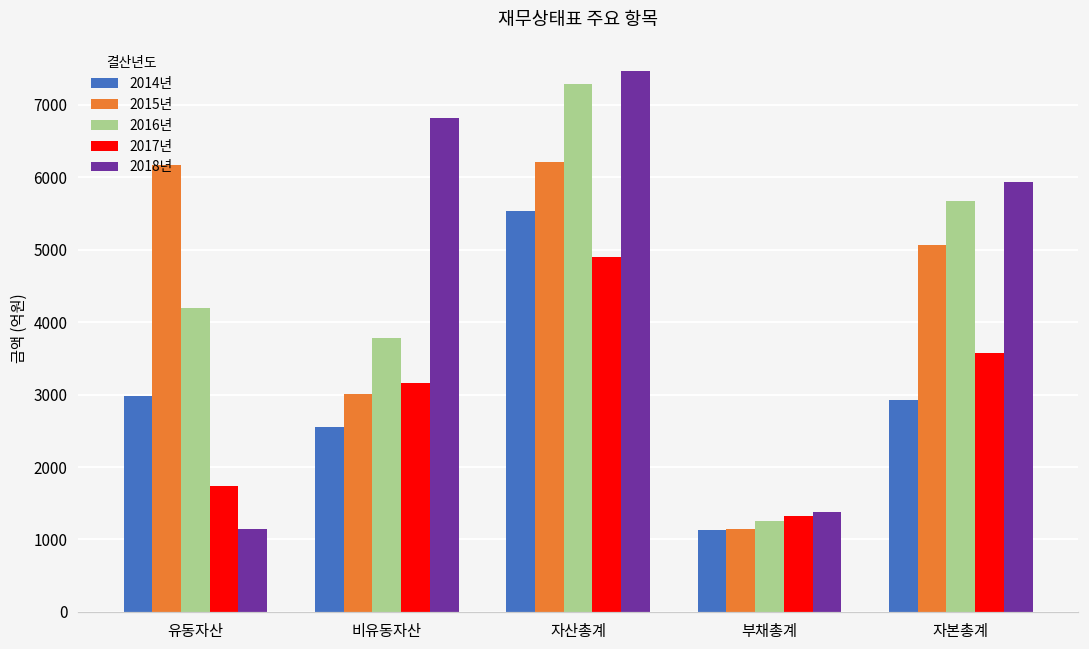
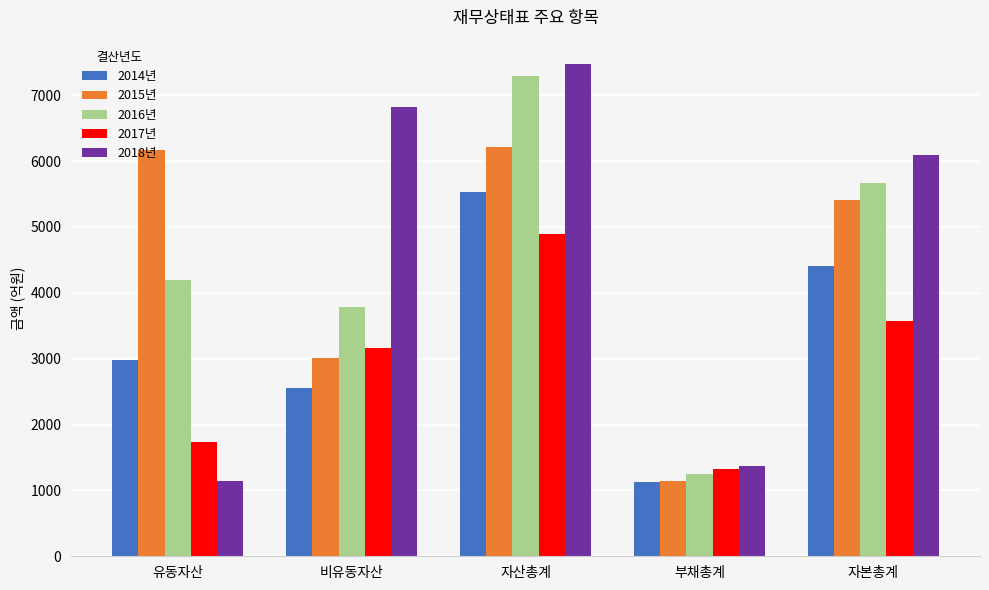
  {
    "2014년": {
      "유동자산": 3000,
      "비유동자산": 2600,
      "자산총계": 5500,
      "부채총계": 1100,
-     "자본총계": 2900
+     "자본총계": 4400
    },
    "2015년": {
      "유동자산": 6200,
      "비유동자산": 3000,
      "자산총계": 6200,
      "부채총계": 1100,
-     "자본총계": 5100
+     "자본총계": 5400
    },
    "2016년": {
      "유동자산": 4200,
      "비유동자산": 3800,
      "자산총계": 7300,
      "부채총계": 1300,
      "자본총계": 5700
    },
    "2017년": {
      "유동자산": 1700,
      "비유동자산": 3200,
      "자산총계": 4900,
      "부채총계": 1300,
      "자본총계": 3600
    },
    "2018년": {
      "유동자산": 1100,
      "비유동자산": 6800,
      "자산총계": 7500,
      "부채총계": 1400,
-     "자본총계": 5900
+     "자본총계": 6100
    }
  }
